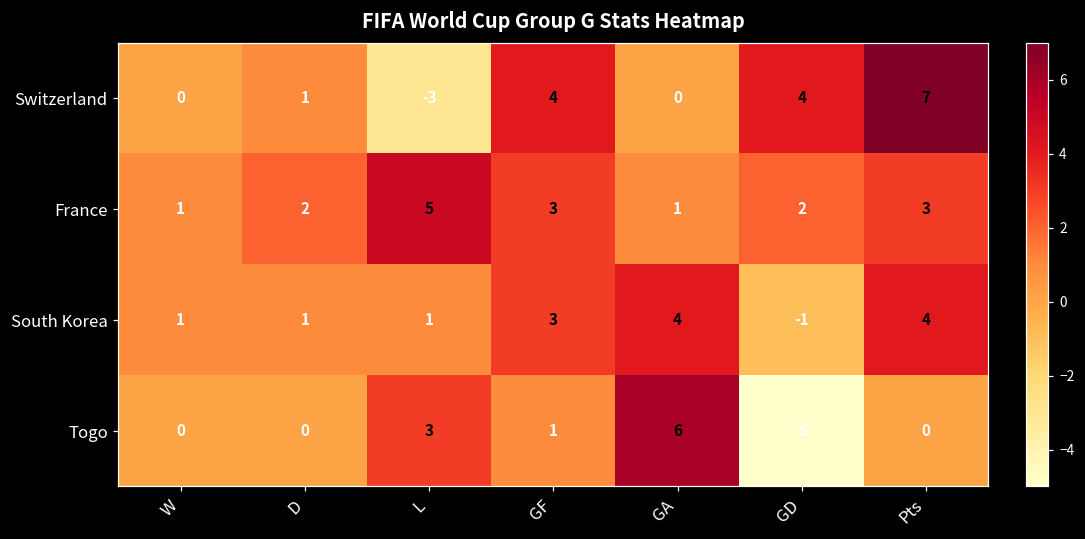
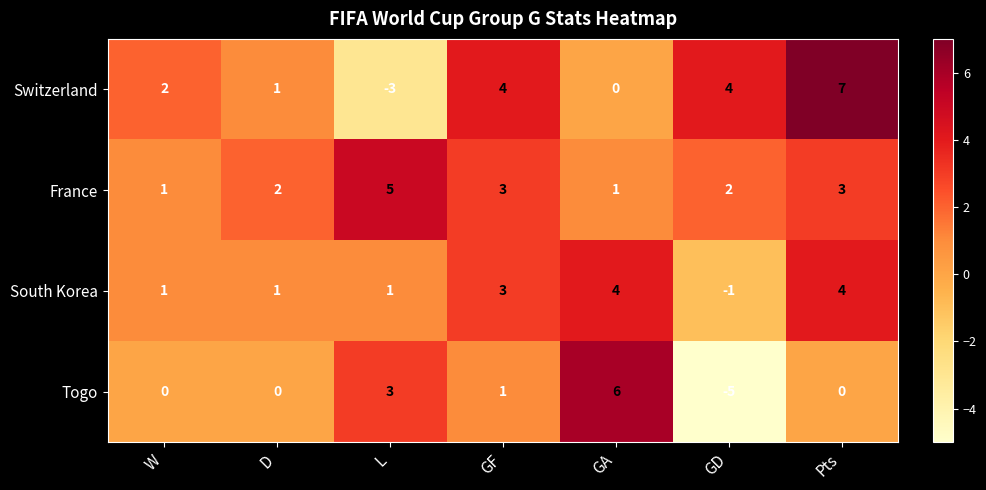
  {
    "Switzerland": {
-     "W": 0,
+     "W": 2,
      "D": 1,
      "L": -3,
      "GF": 4,
      "GA": 0,
      "GD": 4,
      "Pts": 7
    },
    "France": {
      "W": 1,
      "D": 2,
      "L": 5,
      "GF": 3,
      "GA": 1,
      "GD": 2,
      "Pts": 3
    },
    "South Korea": {
      "W": 1,
      "D": 1,
      "L": 1,
      "GF": 3,
      "GA": 4,
      "GD": -1,
      "Pts": 4
    },
    "Togo": {
      "W": 0,
      "D": 0,
      "L": 3,
      "GF": 1,
      "GA": 6,
      "GD": -5,
      "Pts": 0
    }
  }
